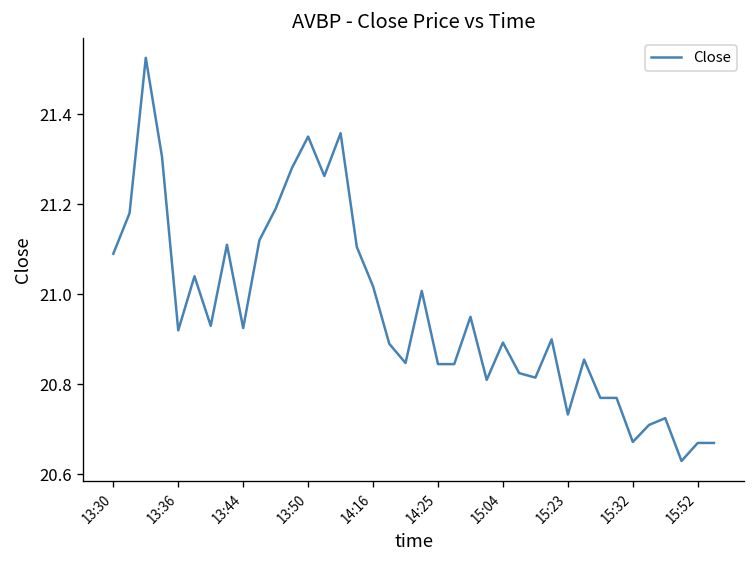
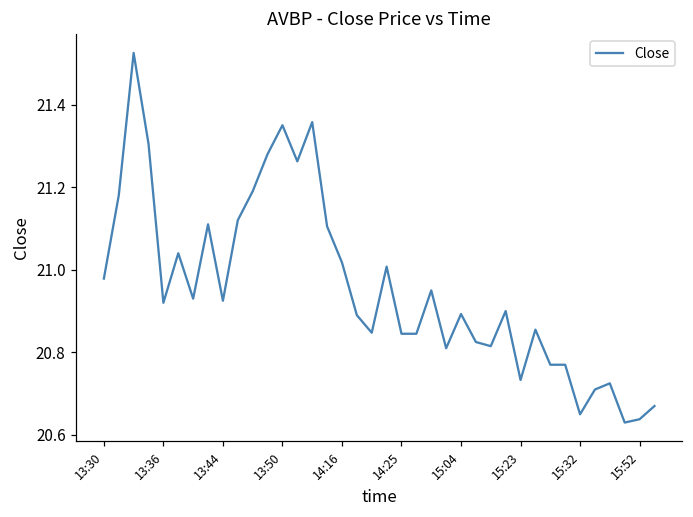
  {
-   "13:30": 21.09,
+   "13:30": 20.98,
    "13:36": 20.92,
    "13:44": 20.92,
    "13:50": 21.35,
    "14:16": 21.02,
    "14:25": 20.84,
    "15:04": 20.89,
    "15:23": 20.73,
-   "15:32": 20.67,
-   "15:52": 20.67
+   "15:32": 20.65,
+   "15:52": 20.64
  }
